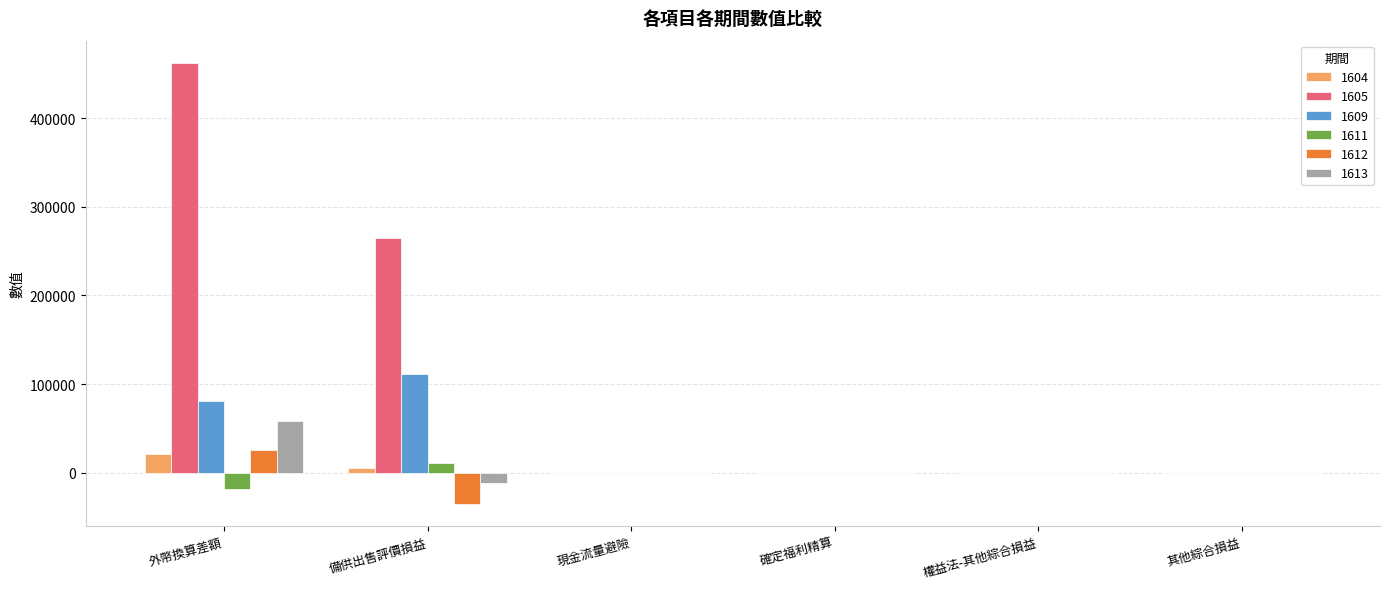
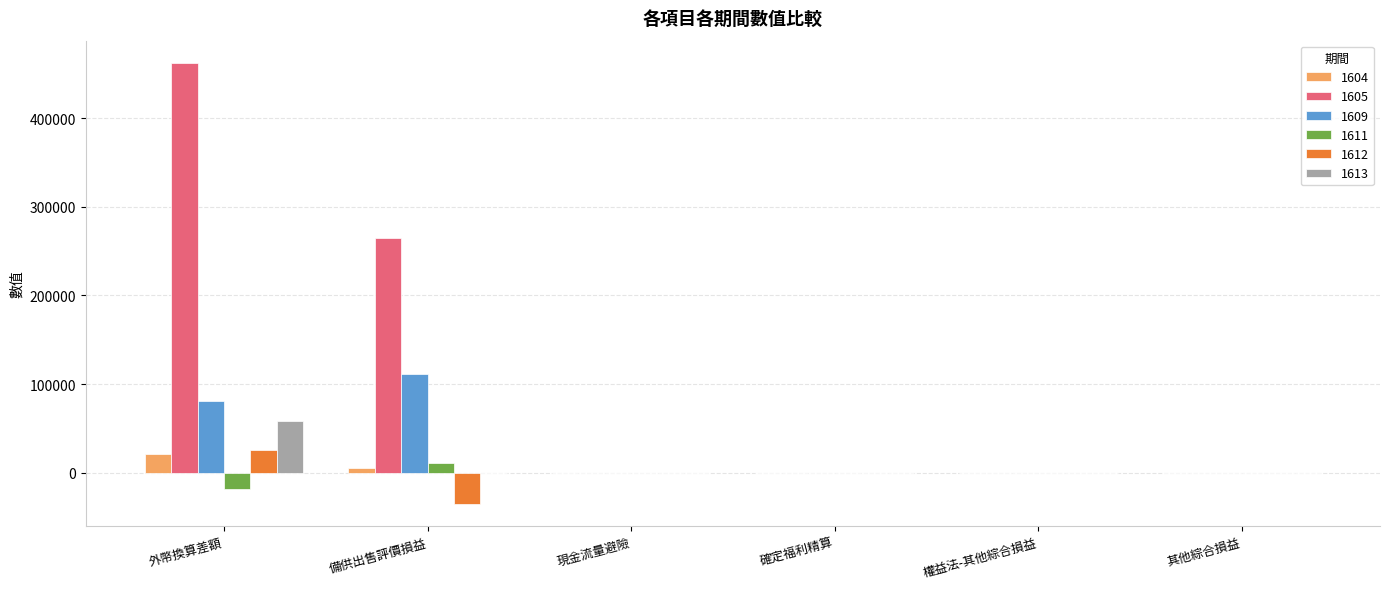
  {
    "1604": {
      "外幣換算差額": 20000,
      "備供出售評價損益": 10000,
      "現金流量避險": 0,
      "確定福利精算": 0,
      "權益法-其他綜合損益": 0,
      "其他綜合損益": 0
    },
    "1605": {
      "外幣換算差額": 460000,
      "備供出售評價損益": 270000,
      "現金流量避險": 0,
      "確定福利精算": 0,
      "權益法-其他綜合損益": 0,
      "其他綜合損益": 0
    },
    "1609": {
      "外幣換算差額": 80000,
      "備供出售評價損益": 110000,
      "現金流量避險": 0,
      "確定福利精算": 0,
      "權益法-其他綜合損益": 0,
      "其他綜合損益": 0
    },
    "1611": {
      "外幣換算差額": -20000,
      "備供出售評價損益": 10000,
      "現金流量避險": 0,
      "確定福利精算": 0,
      "權益法-其他綜合損益": 0,
      "其他綜合損益": 0
    },
    "1612": {
      "外幣換算差額": 30000,
      "備供出售評價損益": -40000,
      "現金流量避險": 0,
      "確定福利精算": 0,
      "權益法-其他綜合損益": 0,
      "其他綜合損益": 0
    },
    "1613": {
      "外幣換算差額": 60000,
-     "備供出售評價損益": -10000,
+     "備供出售評價損益": 0,
      "現金流量避險": 0,
      "確定福利精算": 0,
      "權益法-其他綜合損益": 0,
      "其他綜合損益": 0
    }
  }
